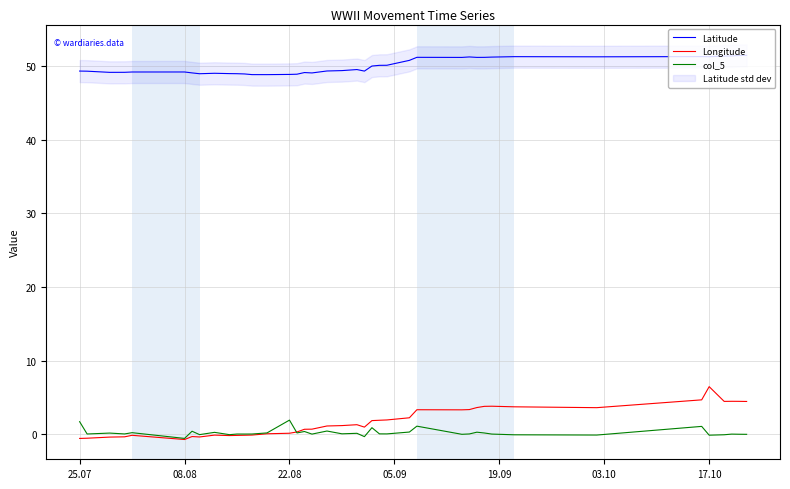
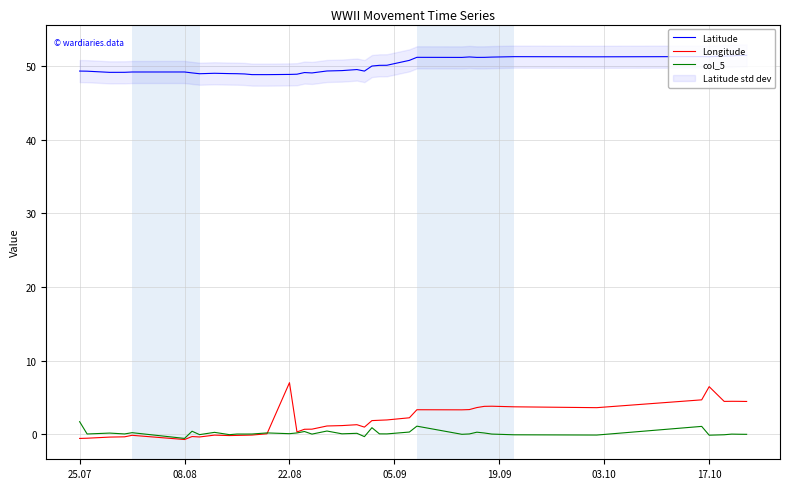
  {
    "Longitude": {
      "25.07": -1,
-     "22.08": 0,
+     "22.08": 7,
      "17.10": 6
    },
    "col_5": {
      "25.07": 2,
-     "22.08": 2,
+     "22.08": 0,
      "17.10": 0
    }
  }
